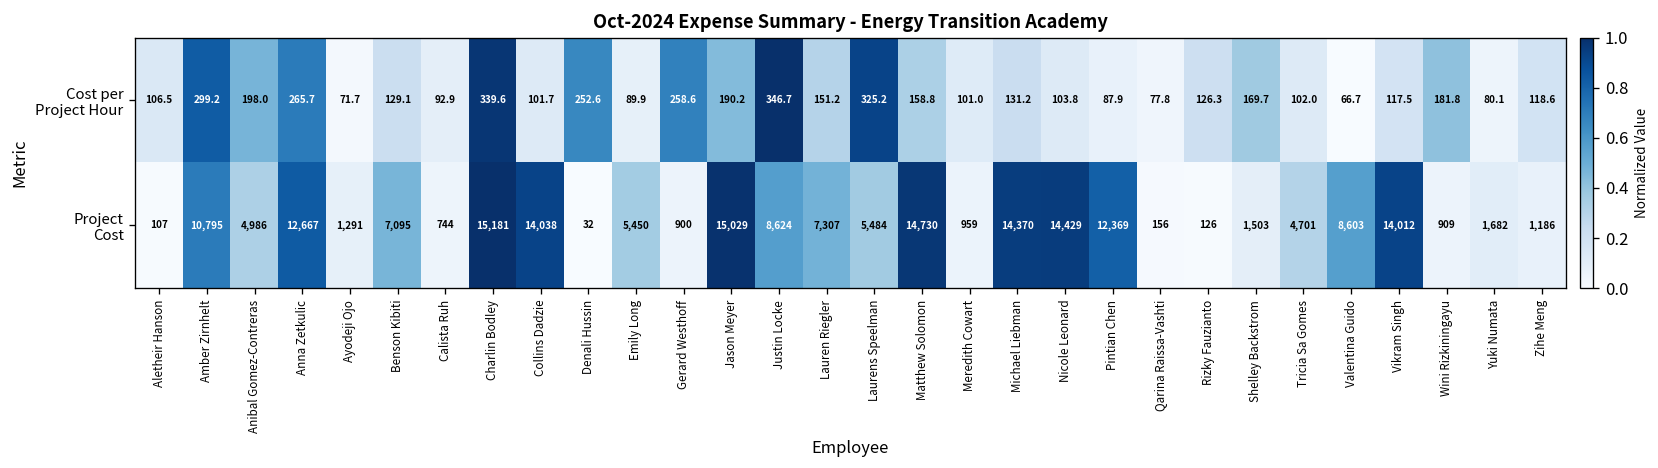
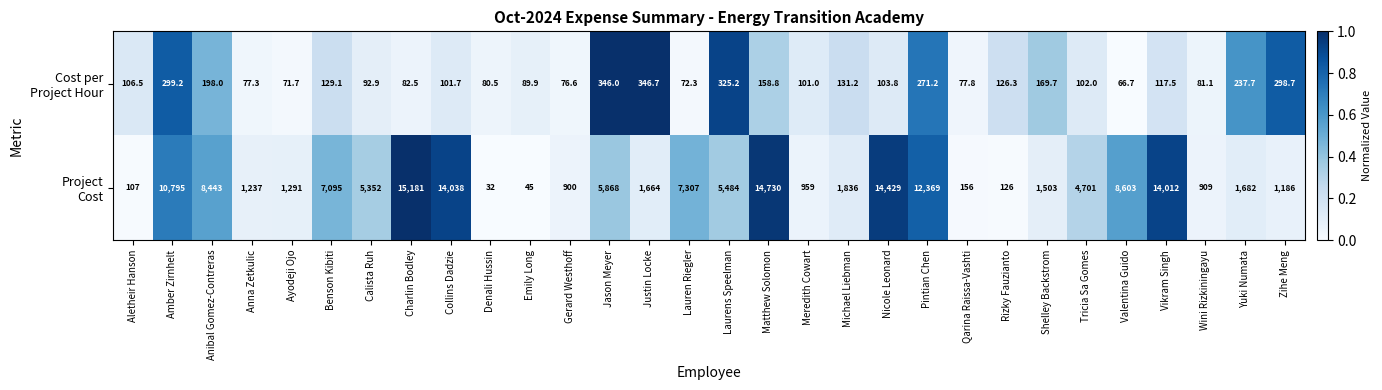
  {
    "Cost per Project Hour": {
      "Aletheir Hanson": "106.5",
      "Amber Zirnhelt": "299.2",
      "Anibal Gomez-Contreras": "198.0",
-     "Anna Zetkulic": "265.7",
+     "Anna Zetkulic": "77.3",
      "Ayodeji Ojo": "71.7",
      "Benson Kibiti": "129.1",
      "Calista Ruh": "92.9",
-     "Charlin Bodley": "339.6",
+     "Charlin Bodley": "82.5",
      "Collins Dadzie": "101.7",
-     "Denali Hussin": "252.6",
+     "Denali Hussin": "80.5",
      "Emily Long": "89.9",
-     "Gerard Westhoff": "258.6",
-     "Jason Meyer": "190.2",
+     "Gerard Westhoff": "76.6",
+     "Jason Meyer": "346.0",
      "Justin Locke": "346.7",
-     "Lauren Riegler": "151.2",
+     "Lauren Riegler": "72.3",
      "Laurens Speelman": "325.2",
      "Matthew Solomon": "158.8",
      "Meredith Cowart": "101.0",
      "Michael Liebman": "131.2",
      "Nicole Leonard": "103.8",
-     "Pintian Chen": "87.9",
+     "Pintian Chen": "271.2",
      "Qarina Raissa-Vashti": "77.8",
      "Rizky Fauzianto": "126.3",
      "Shelley Backstrom": "169.7",
      "Tricia Sa Gomes": "102.0",
      "Valentina Guido": "66.7",
      "Vikram Singh": "117.5",
-     "Wini Rizkiningayu": "181.8",
-     "Yuki Numata": "80.1",
-     "Zihe Meng": "118.6"
+     "Wini Rizkiningayu": "81.1",
+     "Yuki Numata": "237.7",
+     "Zihe Meng": "298.7"
    },
    "Project Cost": {
      "Aletheir Hanson": "107",
      "Amber Zirnhelt": "10,795",
-     "Anibal Gomez-Contreras": "4,986",
-     "Anna Zetkulic": "12,667",
+     "Anibal Gomez-Contreras": "8,443",
+     "Anna Zetkulic": "1,237",
      "Ayodeji Ojo": "1,291",
      "Benson Kibiti": "7,095",
-     "Calista Ruh": "744",
+     "Calista Ruh": "5,352",
      "Charlin Bodley": "15,181",
      "Collins Dadzie": "14,038",
      "Denali Hussin": "32",
-     "Emily Long": "5,450",
+     "Emily Long": "45",
      "Gerard Westhoff": "900",
-     "Jason Meyer": "15,029",
-     "Justin Locke": "8,624",
+     "Jason Meyer": "5,868",
+     "Justin Locke": "1,664",
      "Lauren Riegler": "7,307",
      "Laurens Speelman": "5,484",
      "Matthew Solomon": "14,730",
      "Meredith Cowart": "959",
-     "Michael Liebman": "14,370",
+     "Michael Liebman": "1,836",
      "Nicole Leonard": "14,429",
      "Pintian Chen": "12,369",
      "Qarina Raissa-Vashti": "156",
      "Rizky Fauzianto": "126",
      "Shelley Backstrom": "1,503",
      "Tricia Sa Gomes": "4,701",
      "Valentina Guido": "8,603",
      "Vikram Singh": "14,012",
      "Wini Rizkiningayu": "909",
      "Yuki Numata": "1,682",
      "Zihe Meng": "1,186"
    }
  }
